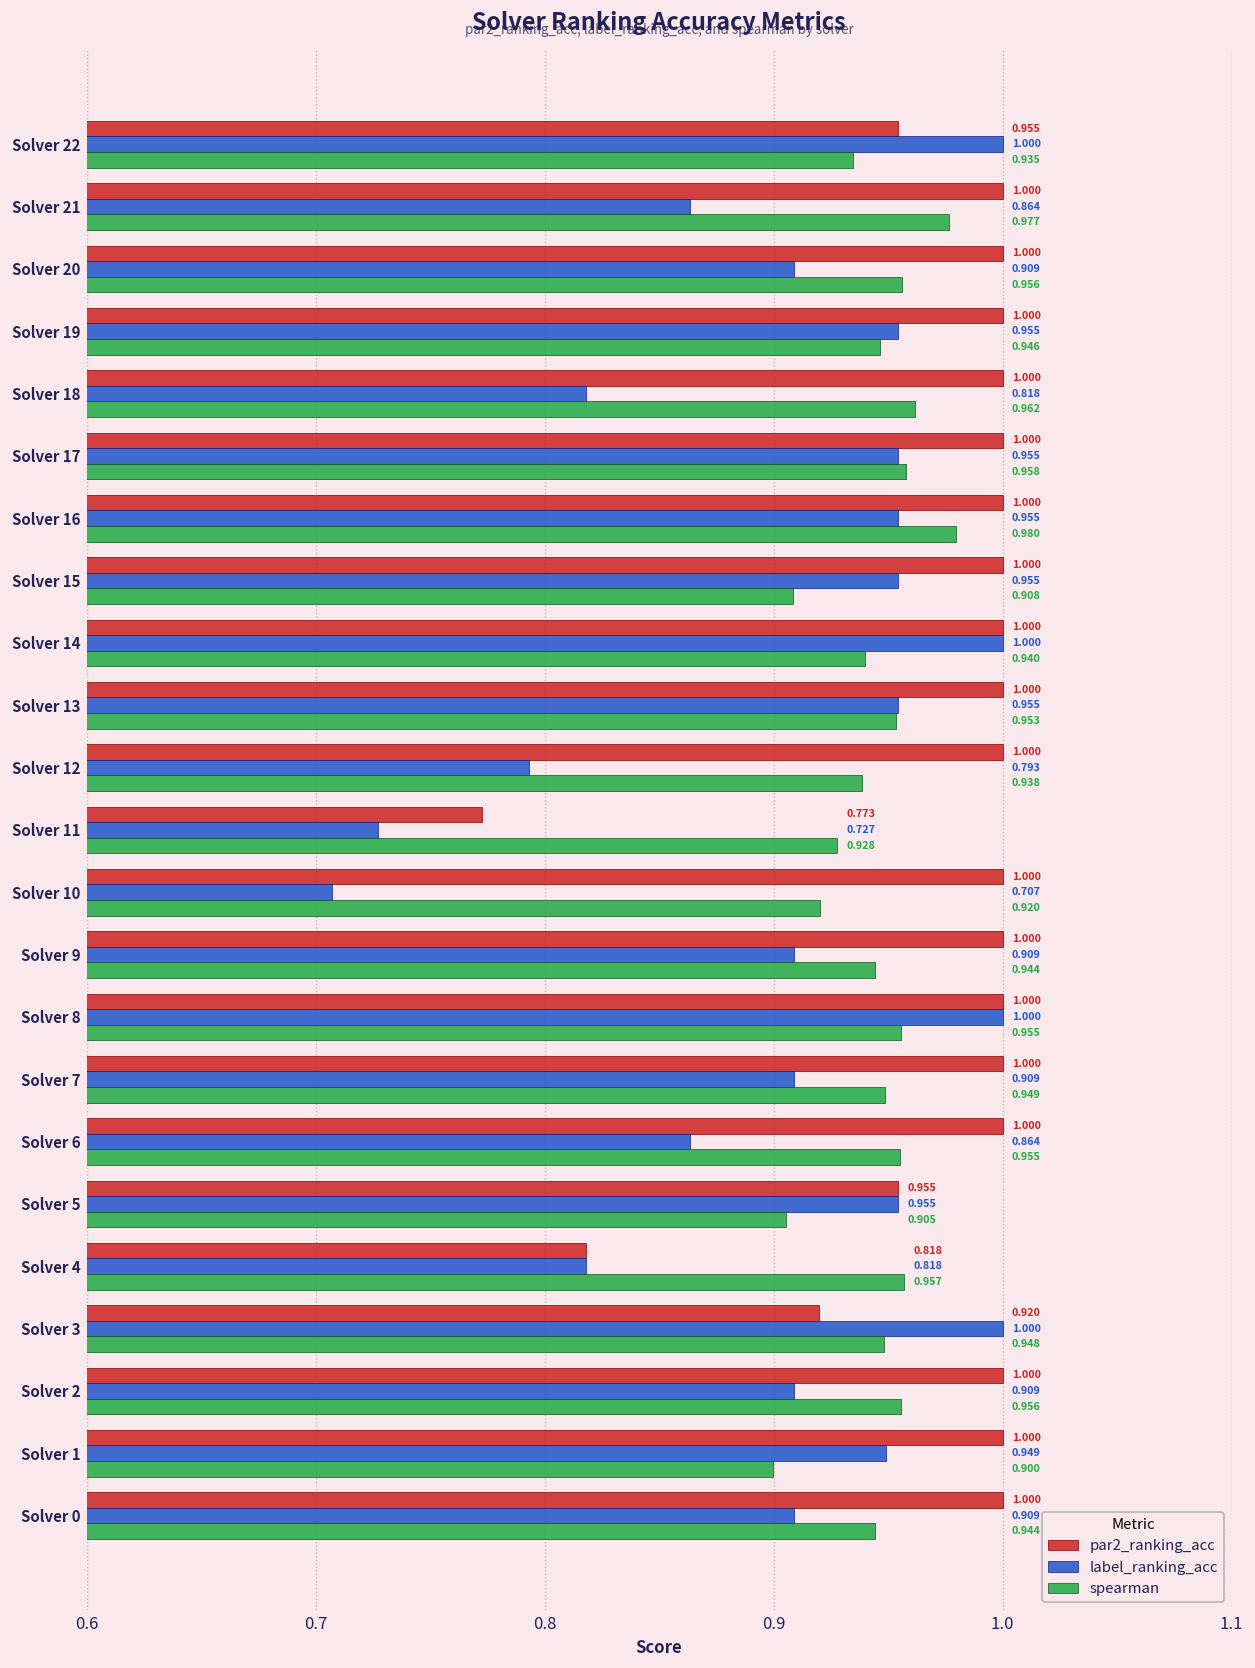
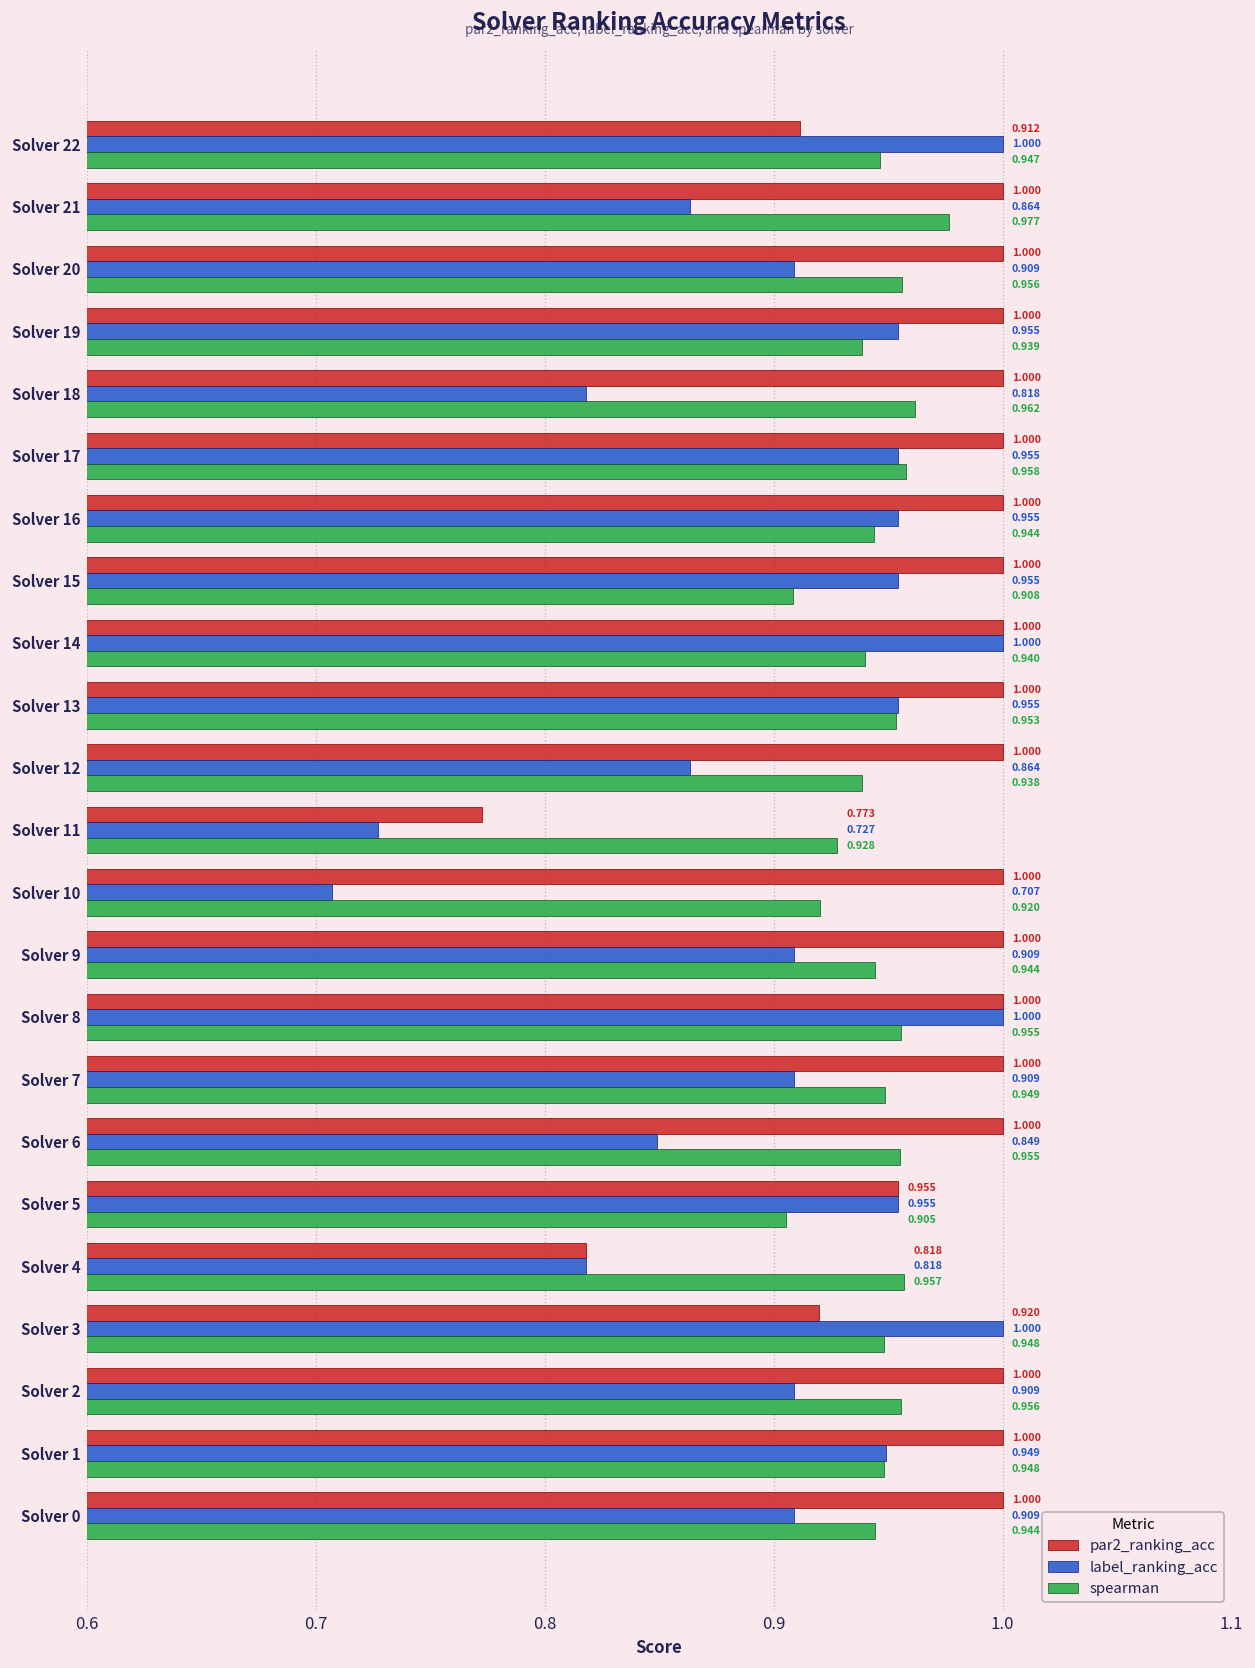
  {
    "par2_ranking_acc": {
-     "Solver 22": 0.955,
+     "Solver 22": 0.912,
      "Solver 21": 1.000,
      "Solver 20": 1.000,
      "Solver 19": 1.000,
      "Solver 18": 1.000,
      "Solver 17": 1.000,
      "Solver 16": 1.000,
      "Solver 15": 1.000,
      "Solver 14": 1.000,
      "Solver 13": 1.000,
      "Solver 12": 1.000,
      "Solver 10": 1.000,
      "Solver 9": 1.000,
      "Solver 8": 1.000,
      "Solver 7": 1.000,
      "Solver 6": 1.000,
      "Solver 5": 0.955,
      "Solver 2": 1.000,
      "Solver 1": 1.000,
      "Solver 0": 1.000
    },
    "label_ranking_acc": {
      "Solver 22": 1.000,
      "Solver 14": 1.000,
-     "Solver 12": 0.793,
+     "Solver 12": 0.864,
      "Solver 8": 1.000,
-     "Solver 6": 0.864,
+     "Solver 6": 0.849,
      "Solver 5": 0.955,
      "Solver 3": 1.000
    },
    "spearman": {
-     "Solver 22": 0.935,
-     "Solver 19": 0.946,
-     "Solver 16": 0.980,
+     "Solver 22": 0.947,
+     "Solver 19": 0.939,
+     "Solver 16": 0.944,
      "Solver 11": 0.928,
      "Solver 4": 0.957,
-     "Solver 1": 0.900
+     "Solver 1": 0.948
    }
  }
